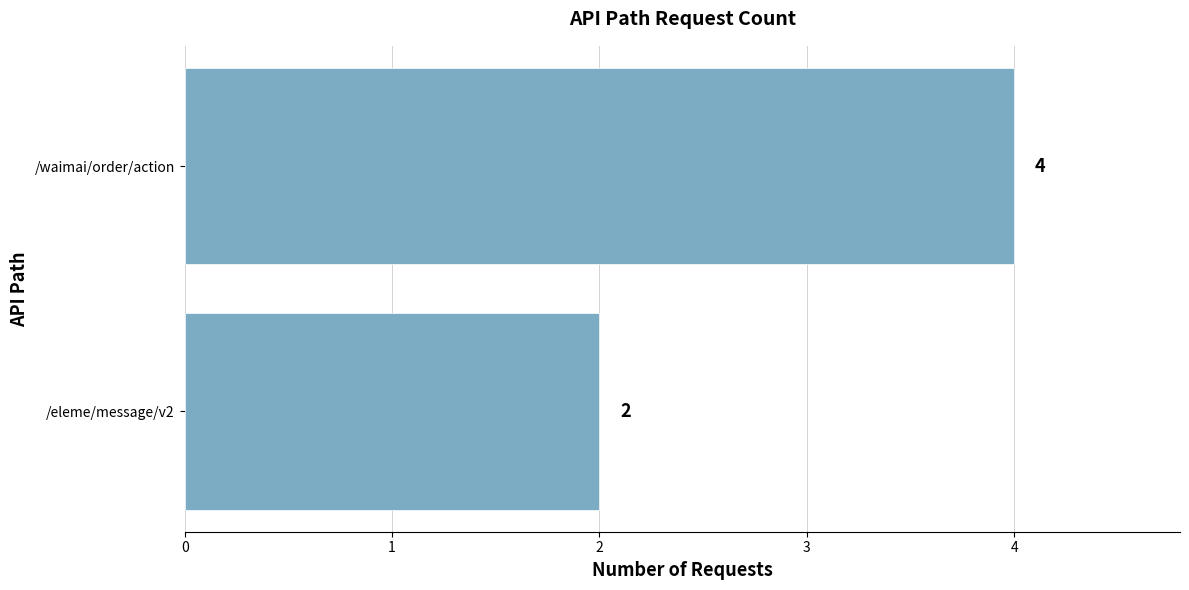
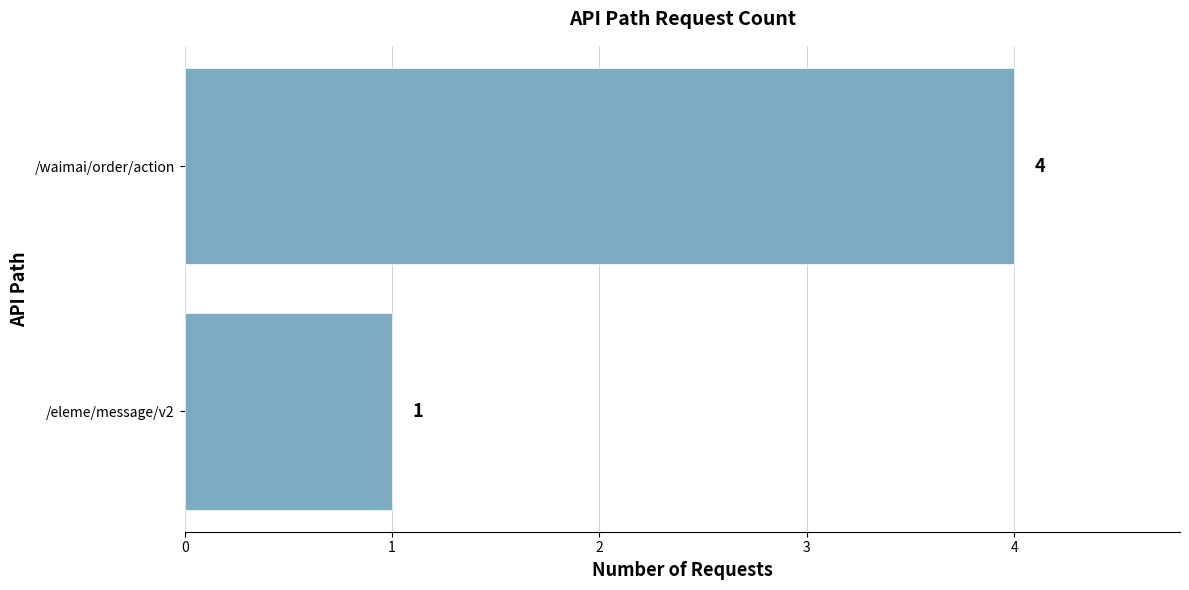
  {
    "/waimai/order/action": 4,
-   "/eleme/message/v2": 2
+   "/eleme/message/v2": 1
  }
